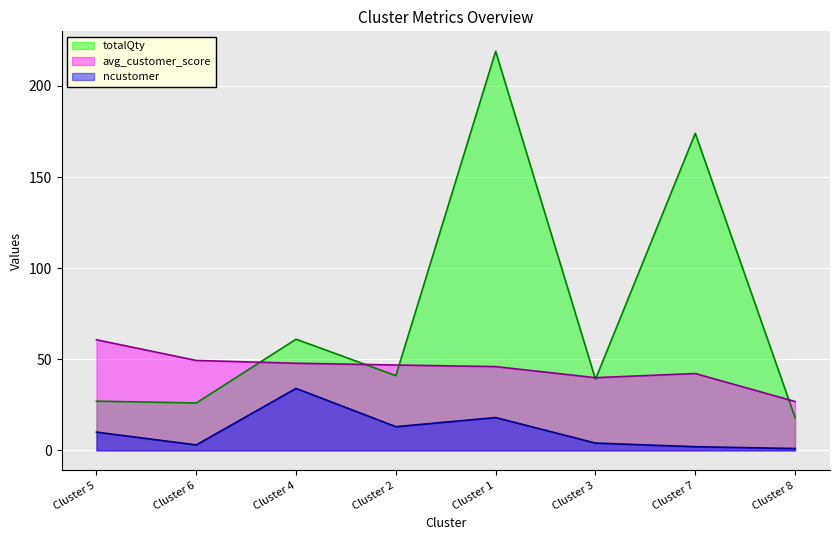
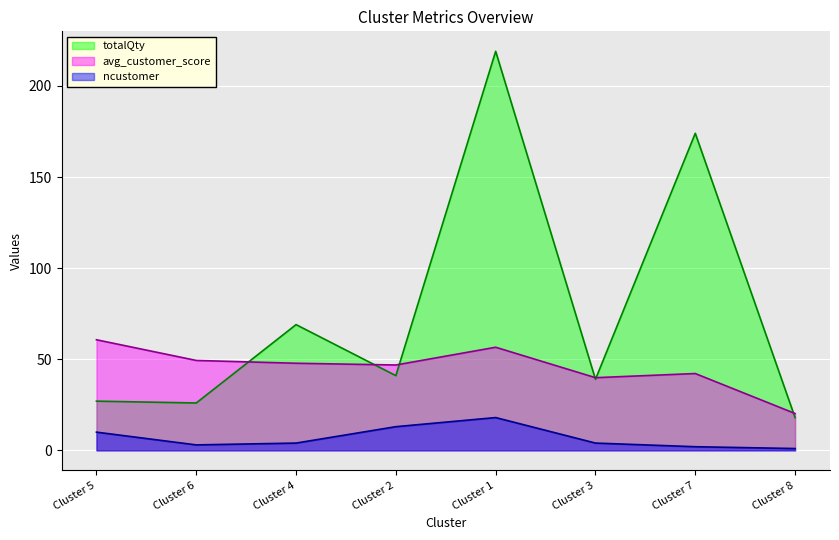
  {
    "totalQty": {
      "Cluster 5": 27,
      "Cluster 6": 26,
-     "Cluster 4": 61,
+     "Cluster 4": 69,
      "Cluster 2": 41,
      "Cluster 1": 219,
      "Cluster 7": 174,
      "Cluster 8": 18
    },
    "avg_customer_score": {
      "Cluster 5": 61,
      "Cluster 6": 49,
      "Cluster 4": 48,
      "Cluster 2": 47,
-     "Cluster 1": 46,
+     "Cluster 1": 57,
      "Cluster 7": 42,
-     "Cluster 8": 27
+     "Cluster 8": 20
    },
    "ncustomer": {
      "Cluster 5": 10,
      "Cluster 6": 3,
-     "Cluster 4": 34,
+     "Cluster 4": 4,
      "Cluster 2": 13,
      "Cluster 1": 18,
      "Cluster 3": 4,
      "Cluster 7": 2,
      "Cluster 8": 1
    }
  }
